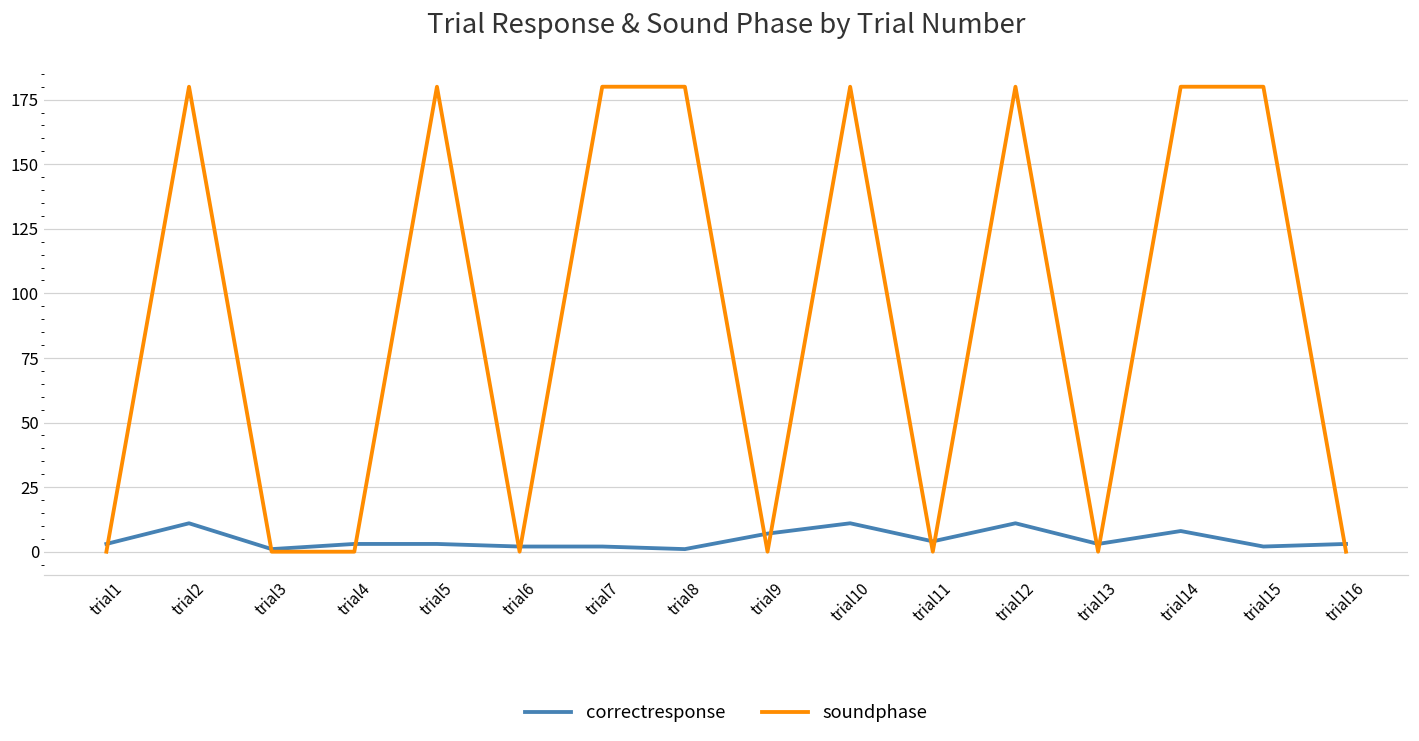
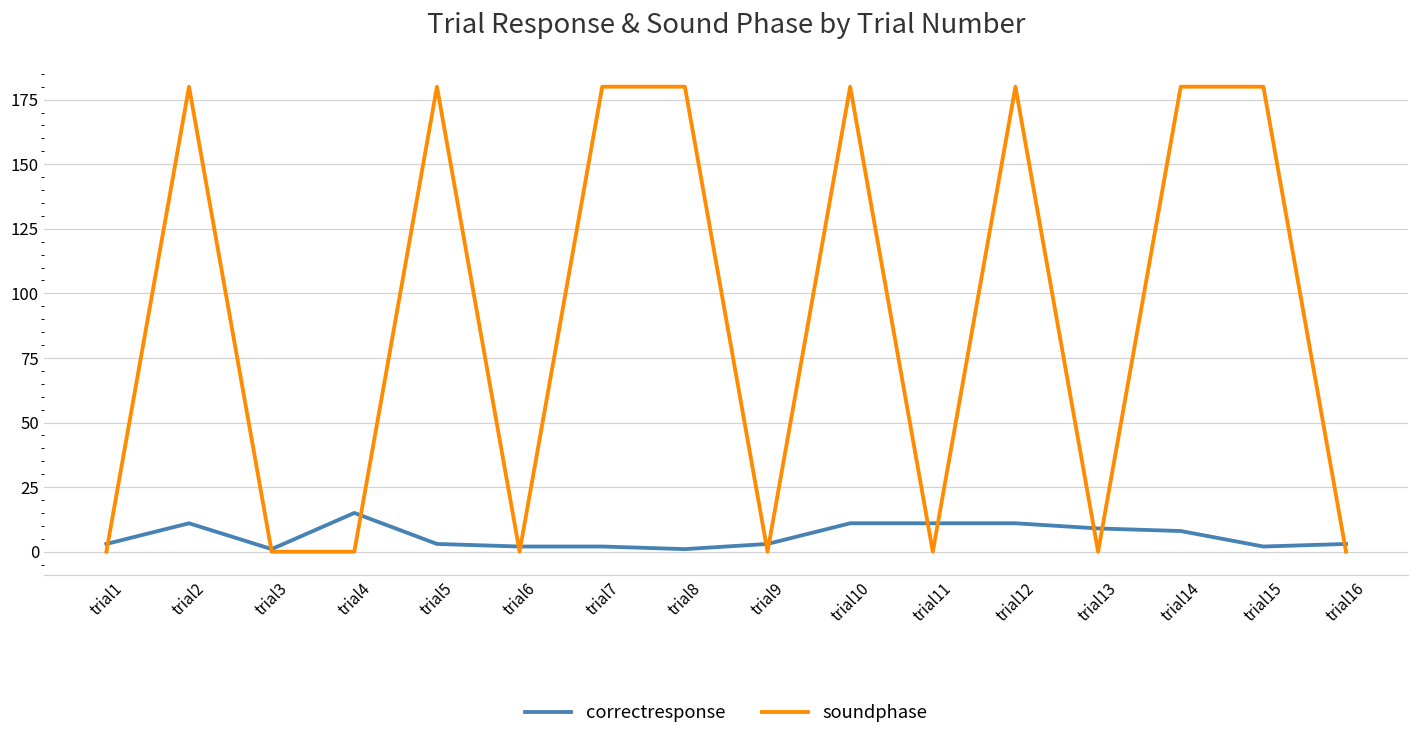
  {
    "correctresponse": {
      "trial1": 3,
      "trial2": 11,
-     "trial4": 3,
+     "trial4": 15,
      "trial5": 3,
      "trial6": 2,
      "trial7": 2,
      "trial8": 1,
-     "trial9": 7,
+     "trial9": 3,
      "trial10": 11,
-     "trial11": 4,
+     "trial11": 11,
      "trial12": 11,
-     "trial13": 3,
+     "trial13": 9,
      "trial14": 8,
      "trial15": 2,
      "trial16": 3
    },
    "soundphase": {
      "trial1": 0,
      "trial2": 180,
      "trial4": 0,
      "trial5": 180,
      "trial6": 0,
      "trial7": 180,
      "trial8": 180,
      "trial9": 0,
      "trial10": 180,
      "trial11": 0,
      "trial12": 180,
      "trial13": 0,
      "trial14": 180,
      "trial15": 180,
      "trial16": 0
    }
  }
